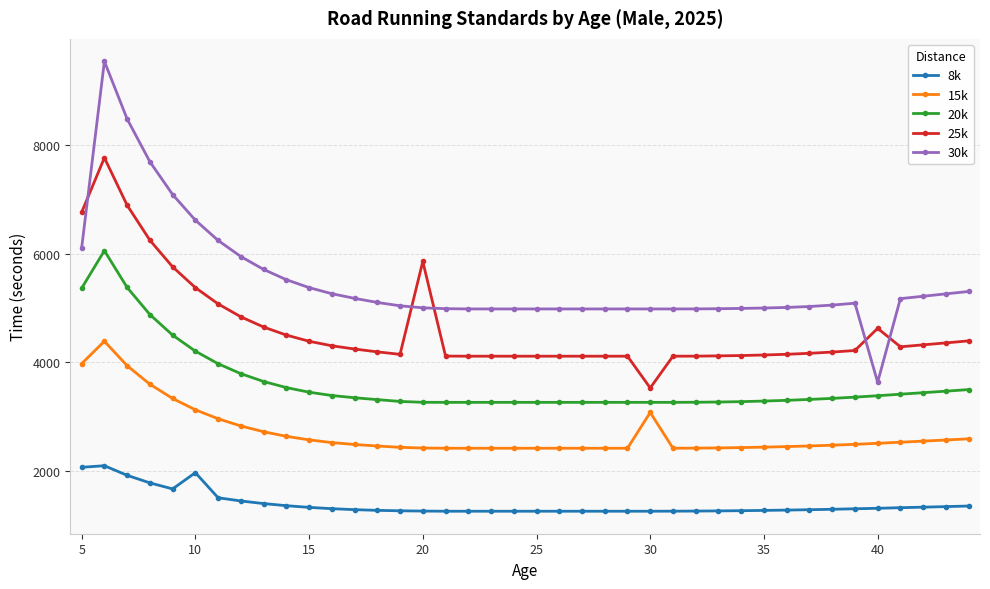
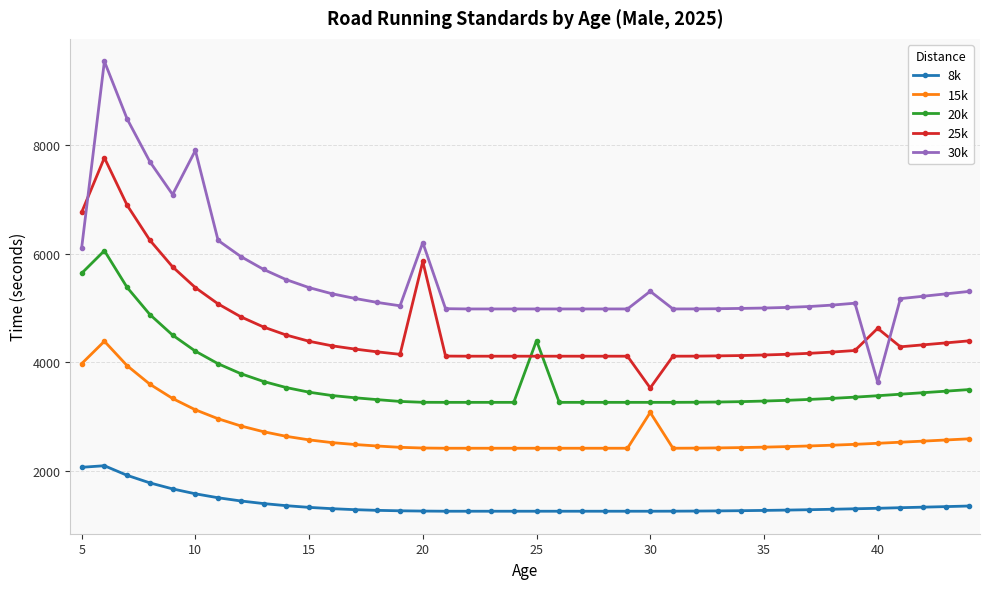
  {
    "8k": {
      "5": 2100,
-     "10": 2000,
+     "10": 1600,
      "15": 1300,
      "20": 1300,
      "25": 1300,
      "30": 1300,
      "35": 1300,
      "40": 1300
    },
    "15k": {
      "5": 4000,
      "10": 3100,
      "15": 2600,
      "20": 2400,
      "25": 2400,
      "30": 3100,
      "35": 2400,
      "40": 2500
    },
    "20k": {
-     "5": 5400,
+     "5": 5600,
      "10": 4200,
      "15": 3400,
      "20": 3300,
-     "25": 3300,
+     "25": 4400,
      "30": 3300,
      "35": 3300,
      "40": 3400
    },
    "25k": {
      "5": 6800,
      "10": 5400,
      "15": 4400,
      "20": 5900,
      "25": 4100,
      "30": 3500,
      "35": 4100,
      "40": 4600
    },
    "30k": {
      "5": 6100,
-     "10": 6600,
+     "10": 7900,
      "15": 5400,
-     "20": 5000,
+     "20": 6200,
      "25": 5000,
-     "30": 5000,
+     "30": 5300,
      "35": 5000,
      "40": 3600
    }
  }
